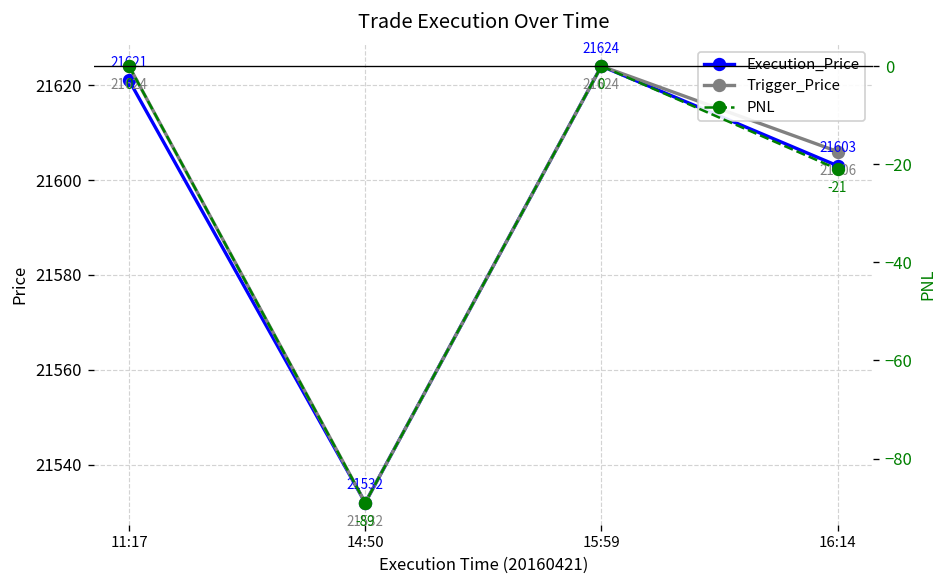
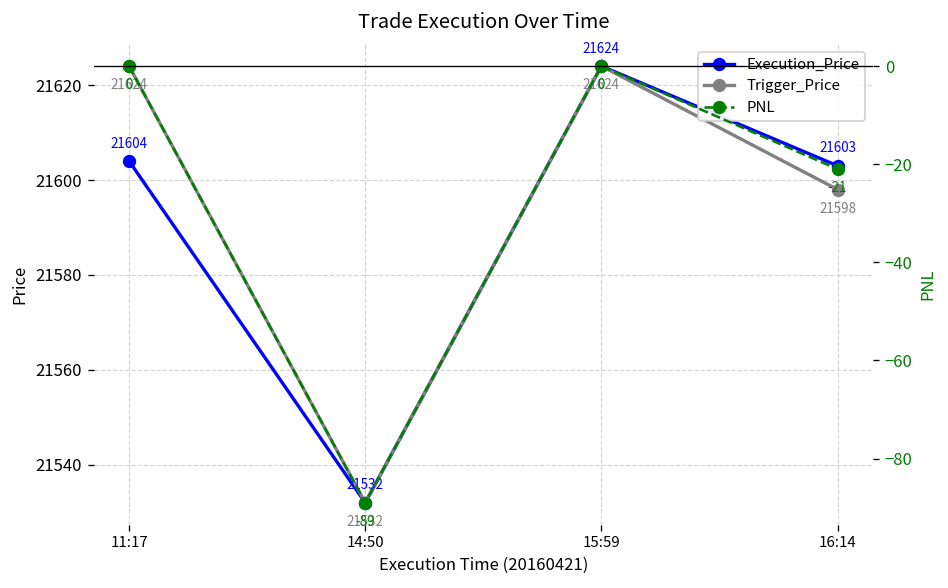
  {
    "Execution_Price": {
-     "11:17": 21621,
+     "11:17": 21604,
      "16:14": 21603
    },
    "Trigger_Price": {
-     "16:14": 21606
+     "16:14": 21598
    }
  }
